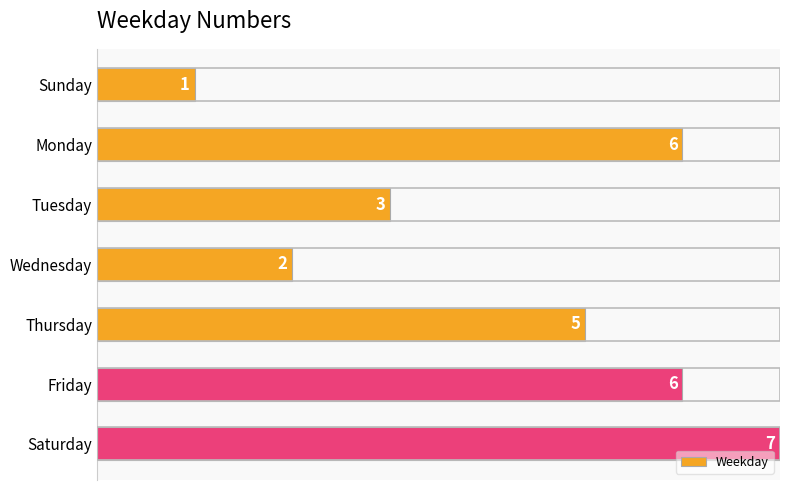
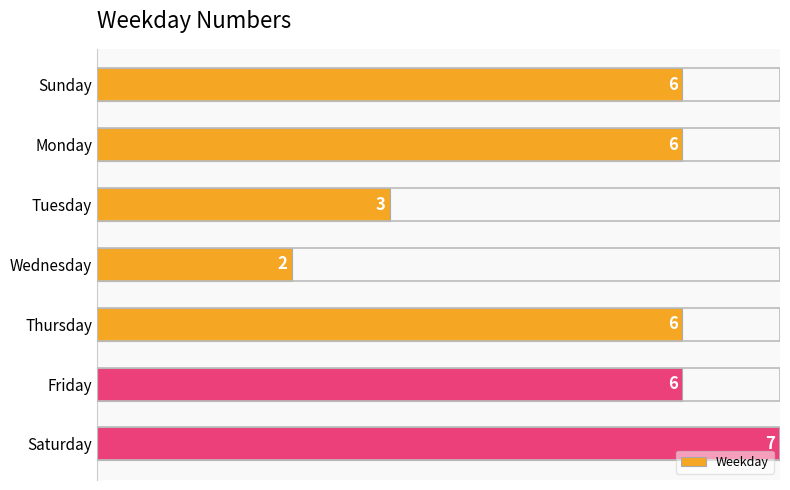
  {
-   "Sunday": 1,
+   "Sunday": 6,
    "Monday": 6,
    "Tuesday": 3,
    "Wednesday": 2,
-   "Thursday": 5,
+   "Thursday": 6,
    "Friday": 6
  }
